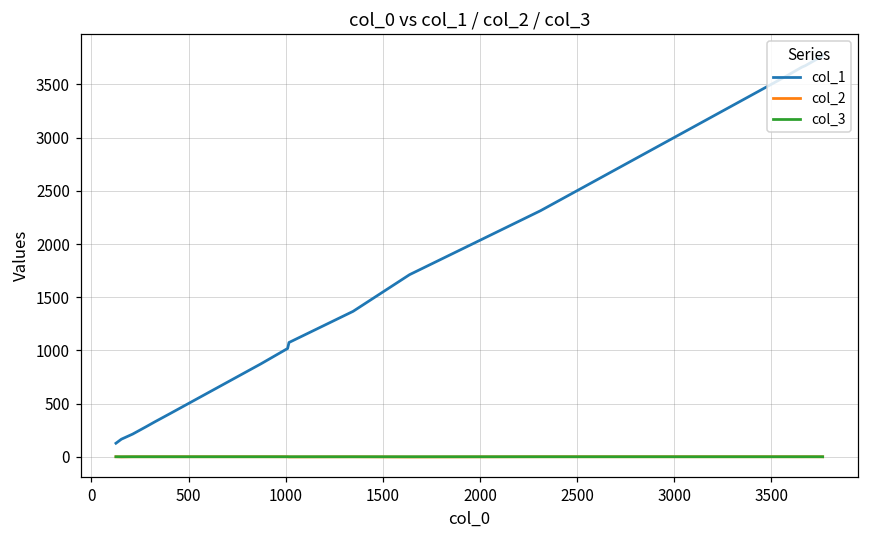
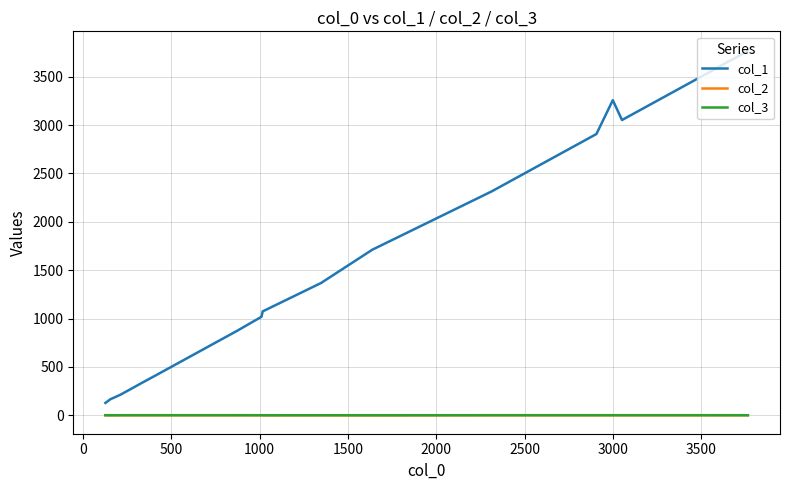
  {
    "col_1": {
-     "3000": 3000
+     "3000": 3300
    },
    "col_3": {
      "3000": 0
    }
  }
